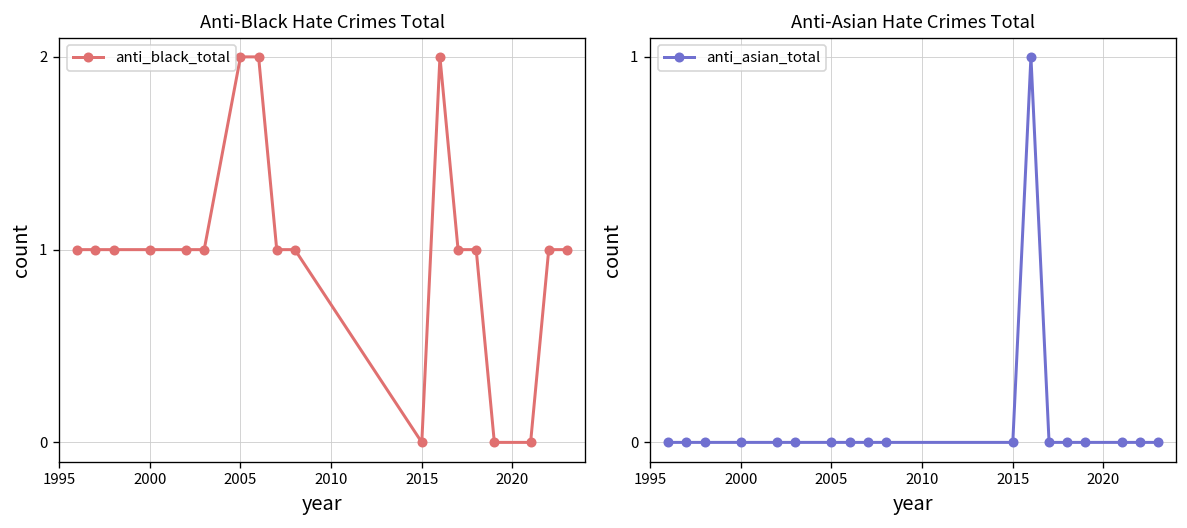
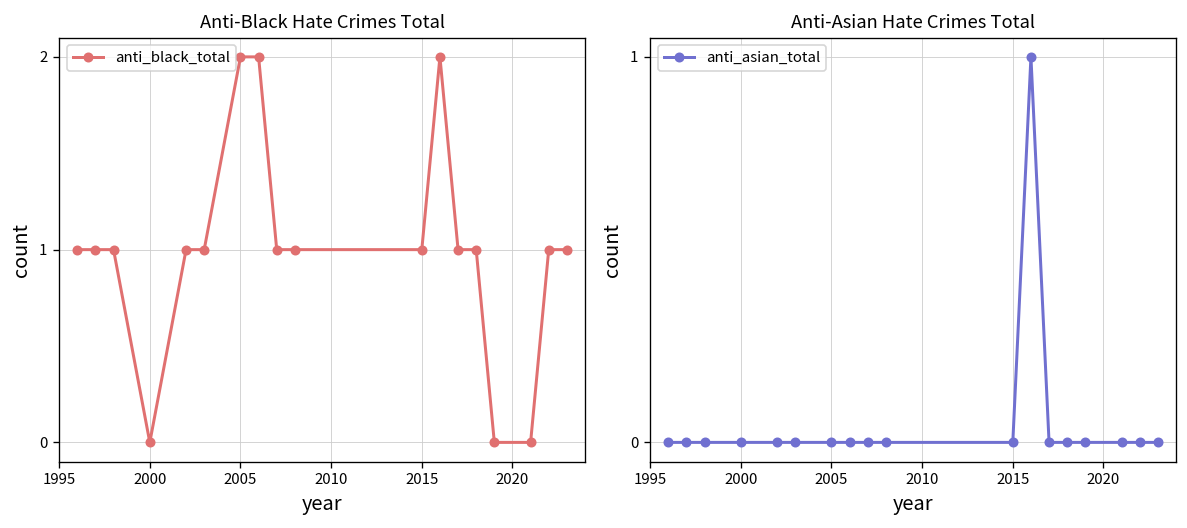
  {
    "Anti-Black Hate Crimes Total": {
-     "2000": 1,
+     "2000": 0,
      "2005": 2,
-     "2015": 0
+     "2015": 1
    },
    "Anti-Asian Hate Crimes Total": {
      "2000": 0.00,
      "2005": 0.00,
      "2015": 0.00
    }
  }
